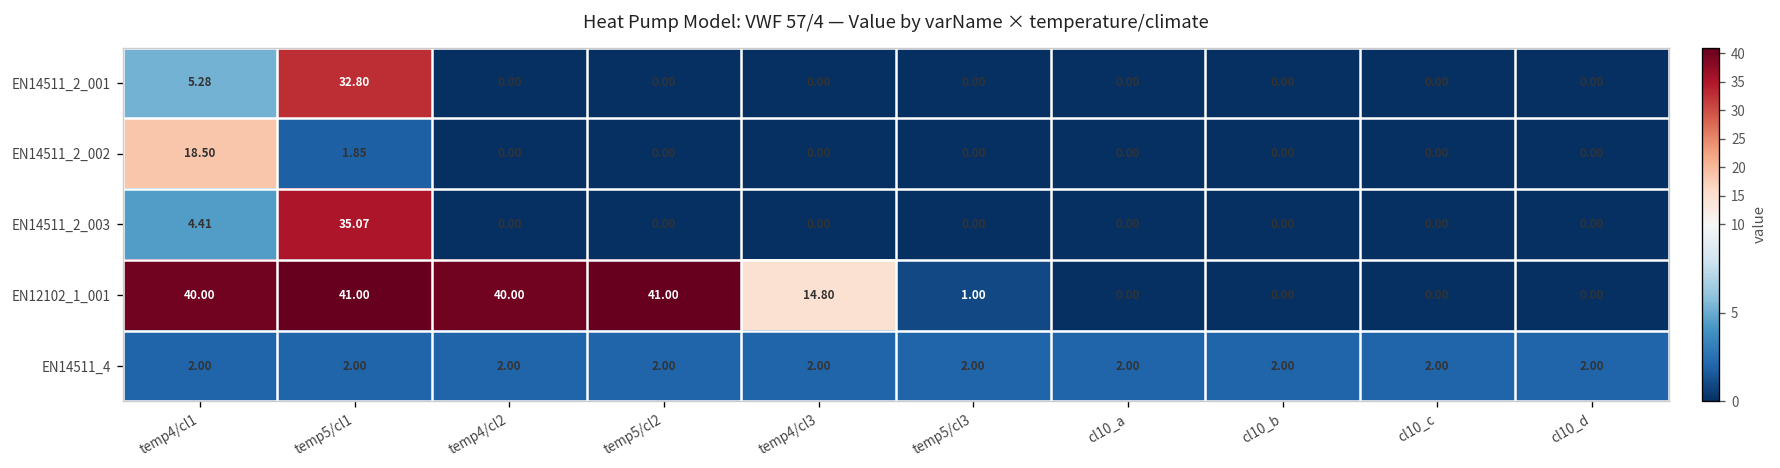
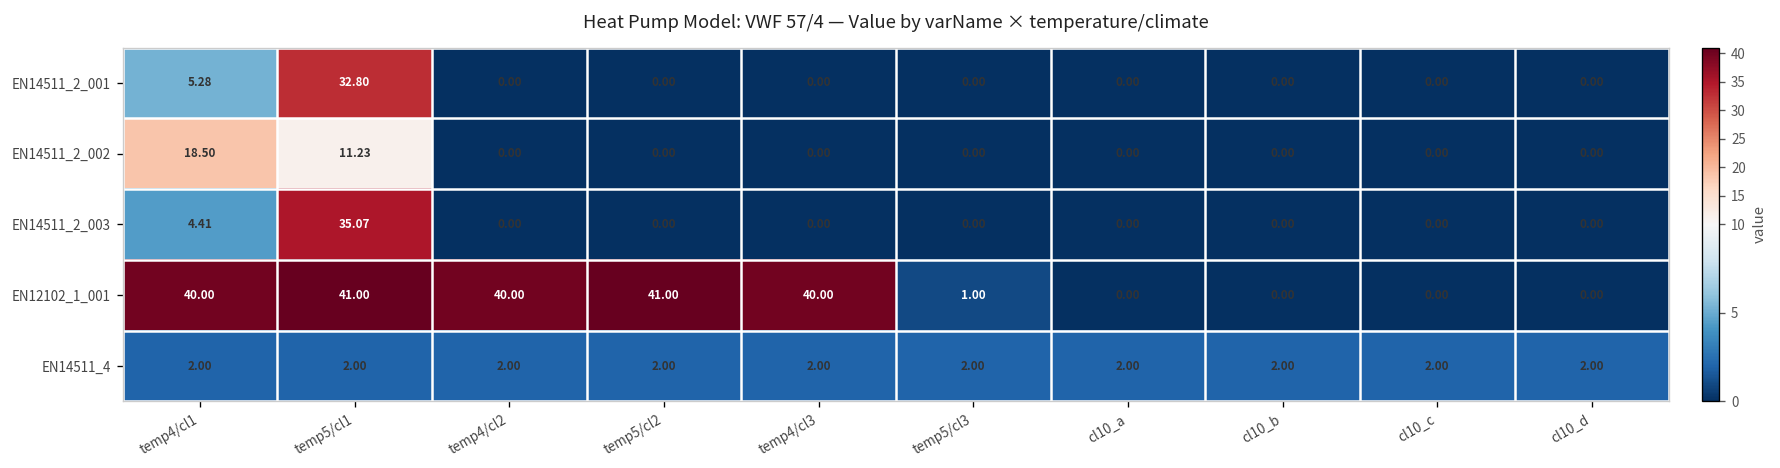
  {
    "EN14511_2_001": {
      "temp4/cl1": 5.28,
      "temp5/cl1": 32.80
    },
    "EN14511_2_002": {
      "temp4/cl1": 18.50,
-     "temp5/cl1": 1.85
+     "temp5/cl1": 11.23
    },
    "EN14511_2_003": {
      "temp4/cl1": 4.41,
      "temp5/cl1": 35.07
    },
    "EN12102_1_001": {
      "temp4/cl1": 40.00,
      "temp5/cl1": 41.00,
      "temp4/cl2": 40.00,
      "temp5/cl2": 41.00,
-     "temp4/cl3": 14.80,
+     "temp4/cl3": 40.00,
      "temp5/cl3": 1.00
    },
    "EN14511_4": {
      "temp4/cl1": 2.00,
      "temp5/cl1": 2.00,
      "temp4/cl2": 2.00,
      "temp5/cl2": 2.00,
      "temp4/cl3": 2.00,
      "temp5/cl3": 2.00,
      "cl10_a": 2.00,
      "cl10_b": 2.00,
      "cl10_c": 2.00,
      "cl10_d": 2.00
    }
  }
